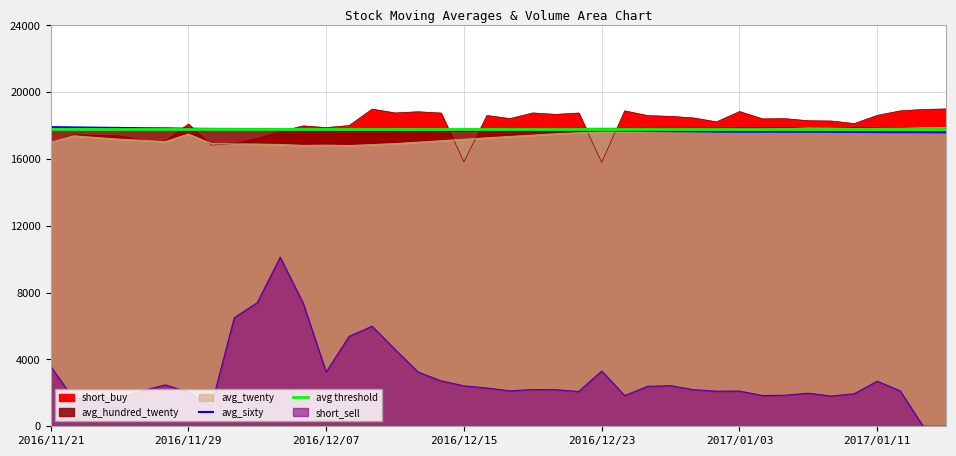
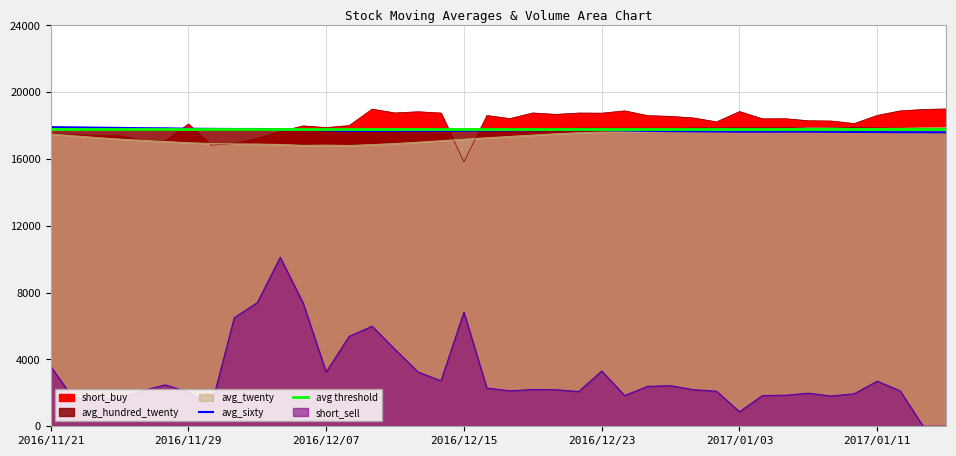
  {
    "short_buy": {
-     "2016/11/21": 17000,
+     "2016/11/21": 17500,
      "2016/11/29": 18100,
      "2016/12/15": 15800,
-     "2016/12/23": 15800,
+     "2016/12/23": 18700,
      "2017/01/03": 18800,
      "2017/01/11": 18600
    },
    "avg_twenty": {
-     "2016/11/21": 17000,
-     "2016/11/29": 17500,
+     "2016/11/21": 17500,
+     "2016/11/29": 17000,
      "2016/12/07": 16800,
      "2016/12/15": 17200
    },
    "short_sell": {
      "2016/11/21": 3600,
      "2016/12/07": 3300,
-     "2016/12/15": 2400,
+     "2016/12/15": 6800,
      "2016/12/23": 3300,
-     "2017/01/03": 2100,
+     "2017/01/03": 900,
      "2017/01/11": 2700
    },
    "avg_sixty": {
      "2017/01/11": 17600
    }
  }
